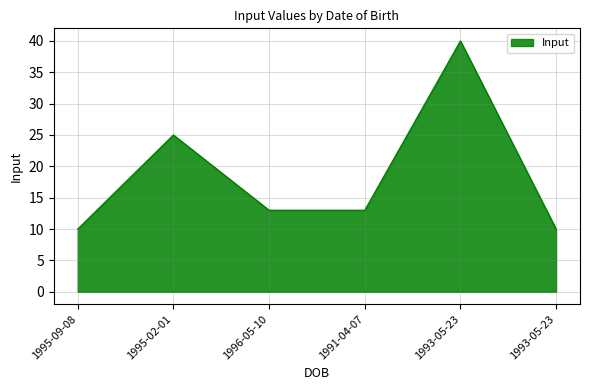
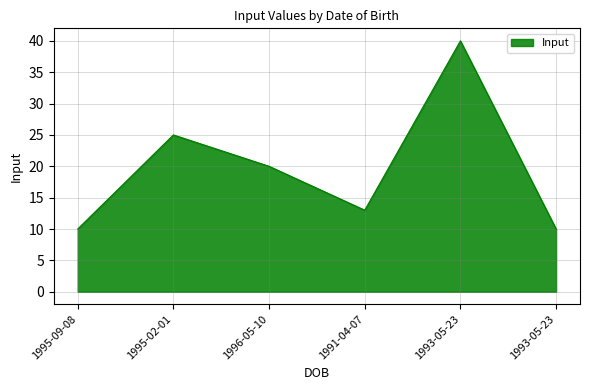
  {
    "1995-09-08": 10,
    "1995-02-01": 25,
-   "1996-05-10": 13,
+   "1996-05-10": 20,
    "1991-04-07": 13
  }
